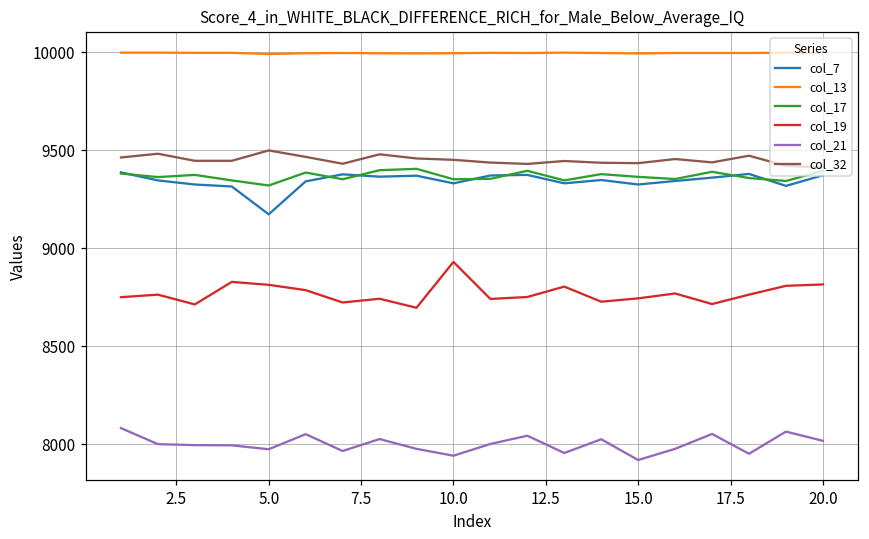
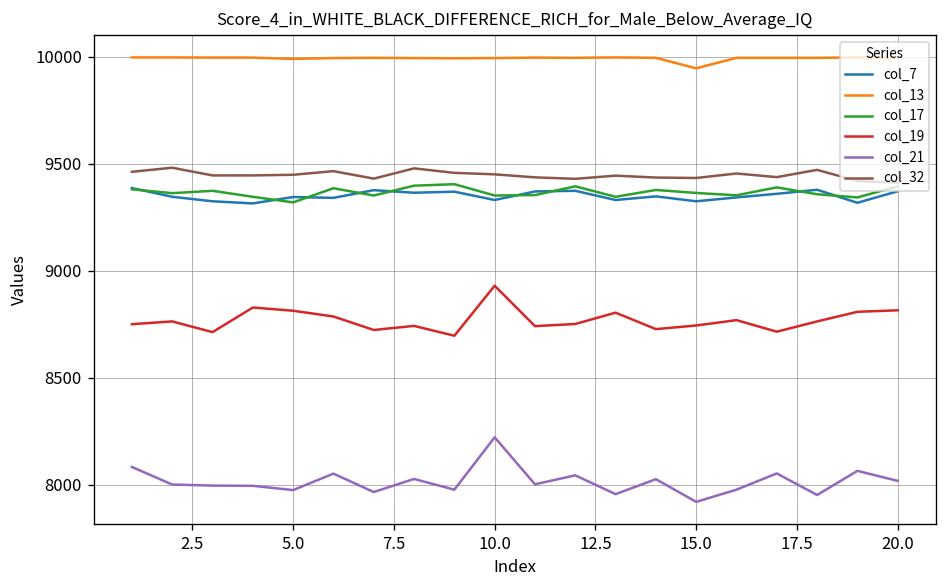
  {
    "col_7": {
-     "5.0": 9170,
+     "5.0": 9350,
      "10.0": 9330,
      "15.0": 9330,
      "20.0": 9370
    },
    "col_13": {
      "5.0": 9990,
      "10.0": 10000,
-     "15.0": 9990
+     "15.0": 9950
    },
    "col_17": {
      "5.0": 9320,
      "10.0": 9350,
      "15.0": 9360,
      "20.0": 9400
    },
    "col_19": {
      "5.0": 8810,
      "10.0": 8930,
      "15.0": 8740,
      "20.0": 8820
    },
    "col_21": {
      "5.0": 7970,
-     "10.0": 7940,
+     "10.0": 8220,
      "15.0": 7920,
      "20.0": 8020
    },
    "col_32": {
-     "5.0": 9500,
+     "5.0": 9450,
      "10.0": 9450,
      "15.0": 9430,
      "20.0": 9410
    }
  }
